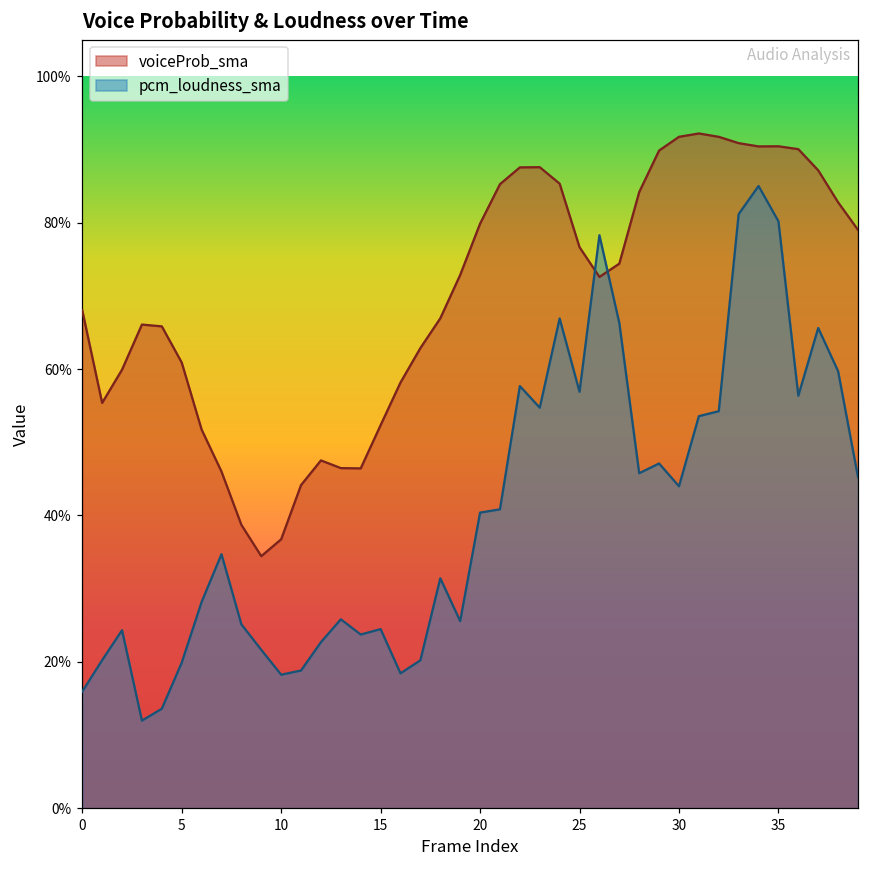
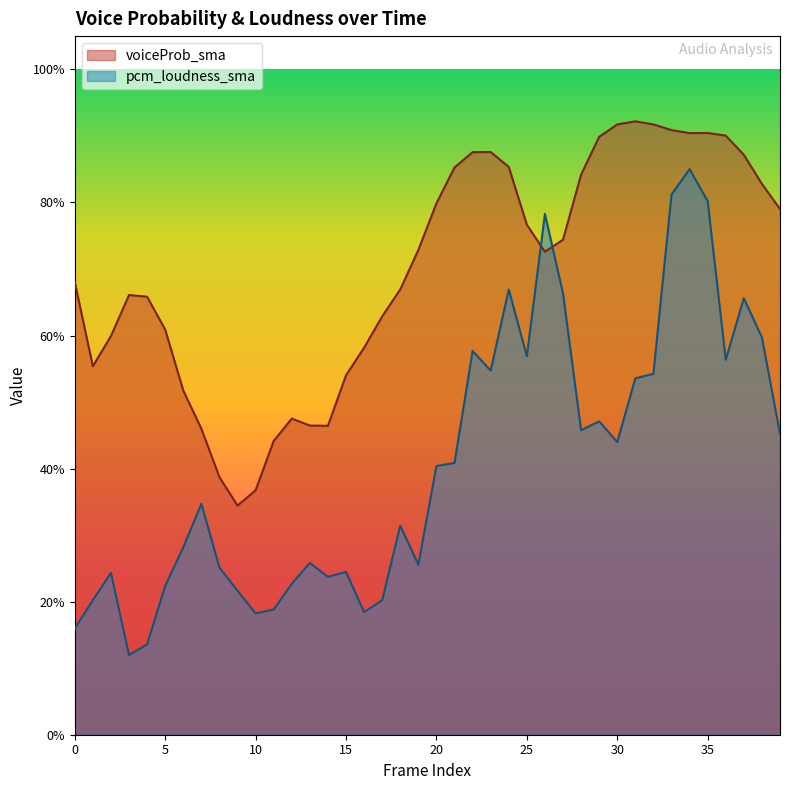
  {
    "voiceProb_sma": {
      "0": "68%",
      "5": "61%",
      "10": "37%",
-     "15": "52%",
+     "15": "54%",
      "20": "80%",
      "25": "77%",
      "30": "92%",
      "35": "90%"
    },
    "pcm_loudness_sma": {
      "0": "16%",
-     "5": "20%",
+     "5": "22%",
      "10": "18%",
      "15": "24%",
      "20": "40%",
      "25": "57%",
      "30": "44%",
      "35": "80%"
    }
  }
